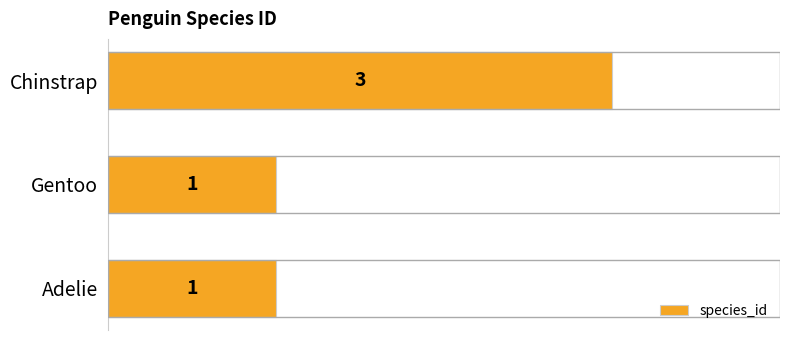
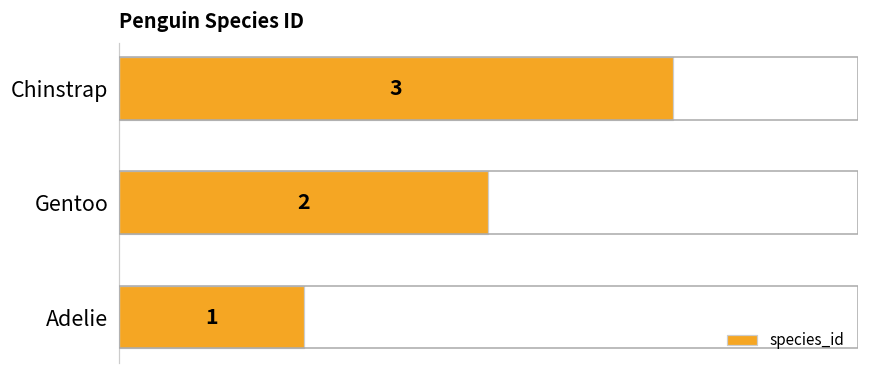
  {
    "Chinstrap": 3,
-   "Gentoo": 1,
+   "Gentoo": 2,
    "Adelie": 1
  }
